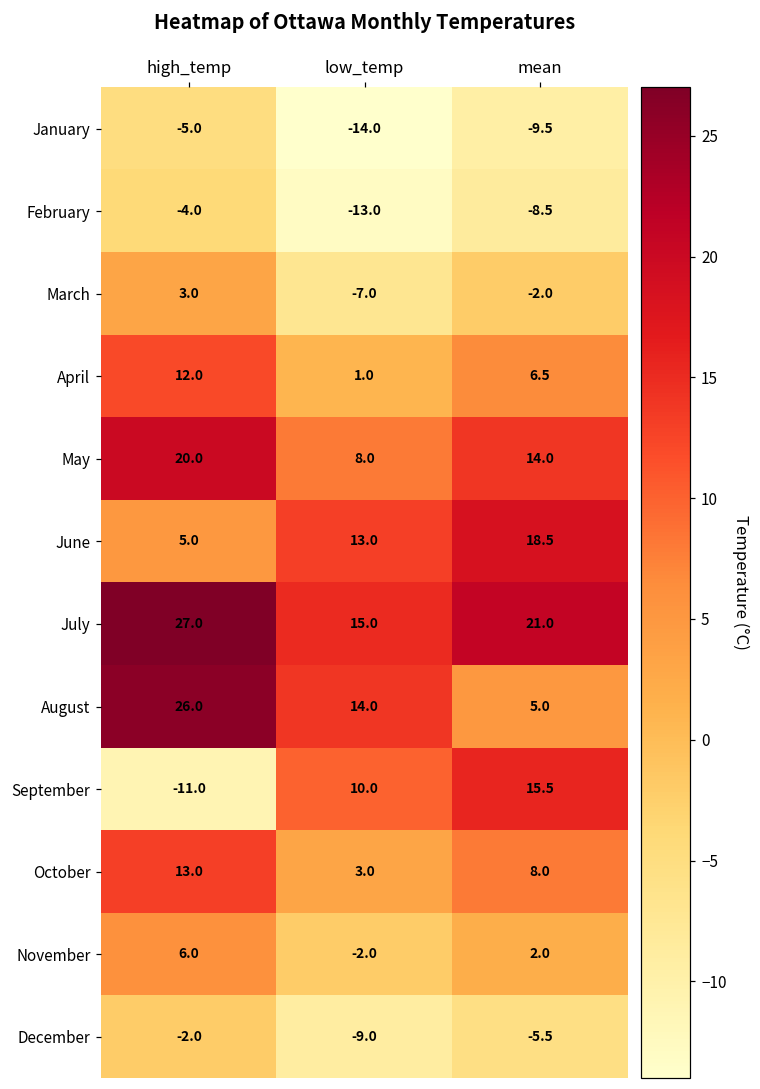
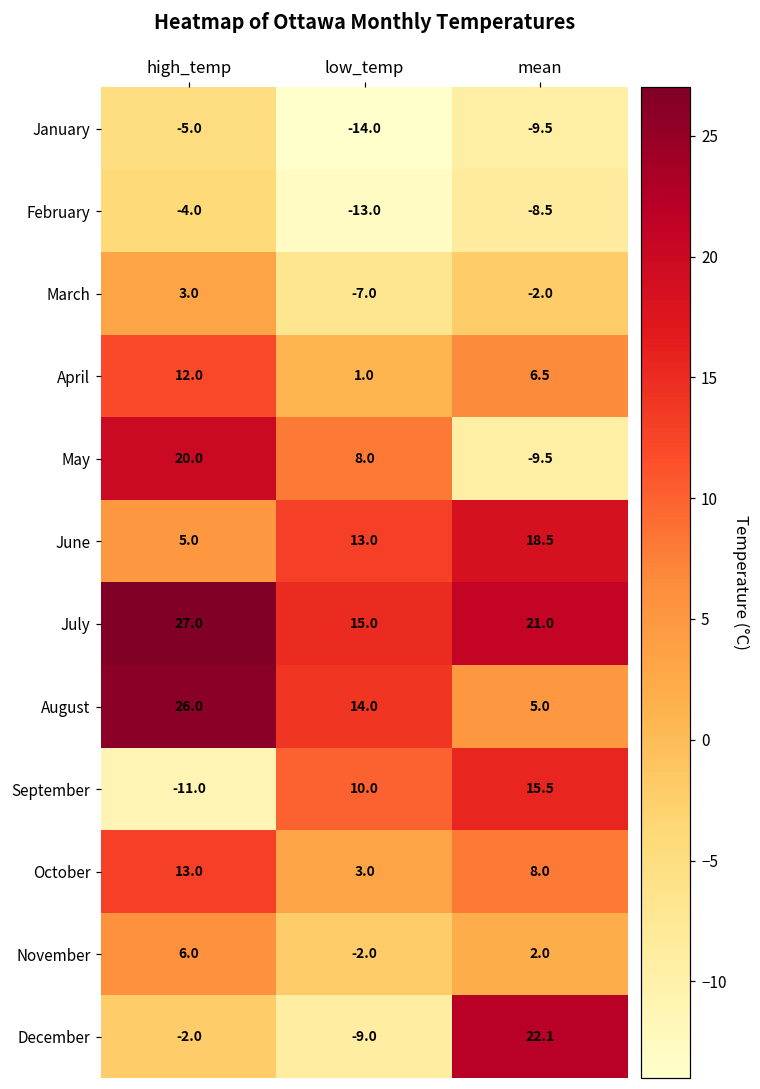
  {
    "January": {
      "high_temp": -5.0,
      "low_temp": -14.0,
      "mean": -9.5
    },
    "February": {
      "high_temp": -4.0,
      "low_temp": -13.0,
      "mean": -8.5
    },
    "March": {
      "high_temp": 3.0,
      "low_temp": -7.0,
      "mean": -2.0
    },
    "April": {
      "high_temp": 12.0,
      "low_temp": 1.0,
      "mean": 6.5
    },
    "May": {
      "high_temp": 20.0,
      "low_temp": 8.0,
-     "mean": 14.0
+     "mean": -9.5
    },
    "June": {
      "high_temp": 5.0,
      "low_temp": 13.0,
      "mean": 18.5
    },
    "July": {
      "high_temp": 27.0,
      "low_temp": 15.0,
      "mean": 21.0
    },
    "August": {
      "high_temp": 26.0,
      "low_temp": 14.0,
      "mean": 5.0
    },
    "September": {
      "high_temp": -11.0,
      "low_temp": 10.0,
      "mean": 15.5
    },
    "October": {
      "high_temp": 13.0,
      "low_temp": 3.0,
      "mean": 8.0
    },
    "November": {
      "high_temp": 6.0,
      "low_temp": -2.0,
      "mean": 2.0
    },
    "December": {
      "high_temp": -2.0,
      "low_temp": -9.0,
-     "mean": -5.5
+     "mean": 22.1
    }
  }
